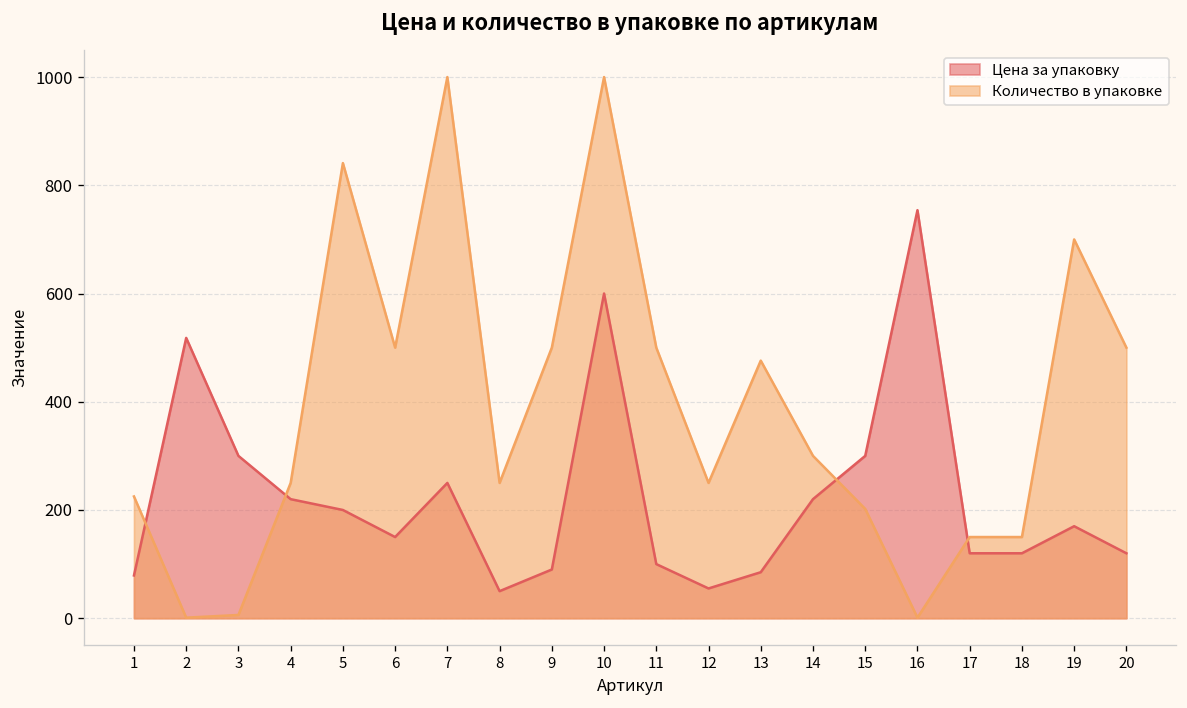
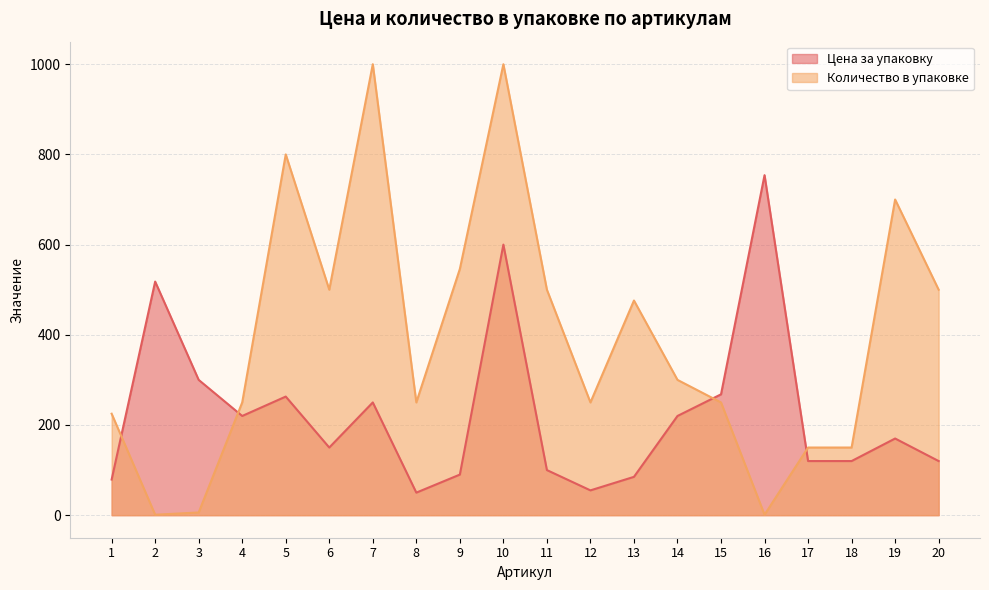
  {
    "Цена за упаковку": {
      "1": 80,
      "2": 520,
      "3": 300,
      "4": 220,
-     "5": 200,
+     "5": 260,
      "6": 150,
      "7": 250,
      "8": 50,
      "9": 90,
      "10": 600,
      "11": 100,
      "12": 60,
      "13": 90,
      "14": 220,
-     "15": 300,
+     "15": 270,
      "16": 750,
      "17": 120,
      "18": 120,
      "19": 170,
      "20": 120
    },
    "Количество в упаковке": {
      "1": 230,
      "2": 0,
      "3": 10,
      "4": 250,
-     "5": 840,
+     "5": 800,
      "6": 500,
      "7": 1000,
      "8": 250,
-     "9": 500,
+     "9": 550,
      "10": 1000,
      "11": 500,
      "12": 250,
      "13": 480,
      "14": 300,
-     "15": 200,
+     "15": 250,
      "16": 0,
      "17": 150,
      "18": 150,
      "19": 700,
      "20": 500
    }
  }
